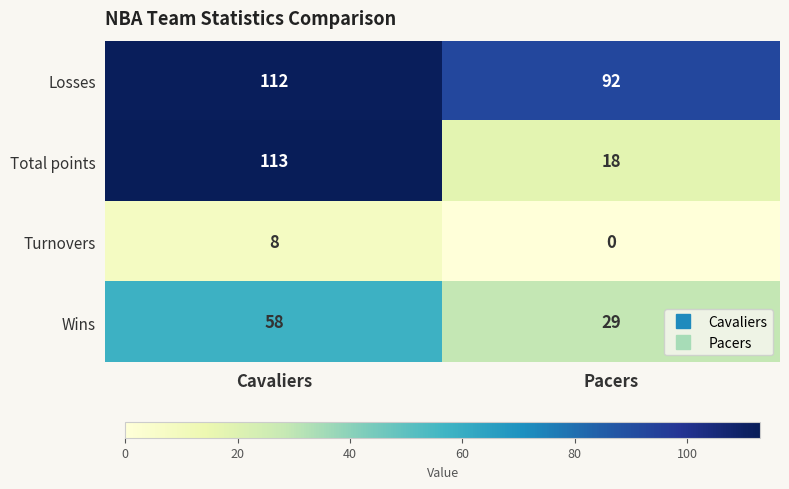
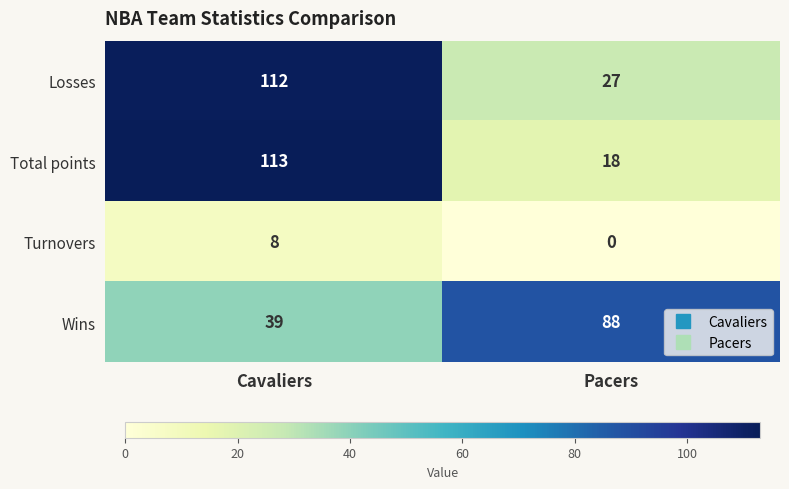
  {
    "Losses": {
      "Cavaliers": 112,
-     "Pacers": 92
+     "Pacers": 27
    },
    "Total points": {
      "Cavaliers": 113,
      "Pacers": 18
    },
    "Turnovers": {
      "Cavaliers": 8,
      "Pacers": 0
    },
    "Wins": {
-     "Cavaliers": 58,
-     "Pacers": 29
+     "Cavaliers": 39,
+     "Pacers": 88
    }
  }
